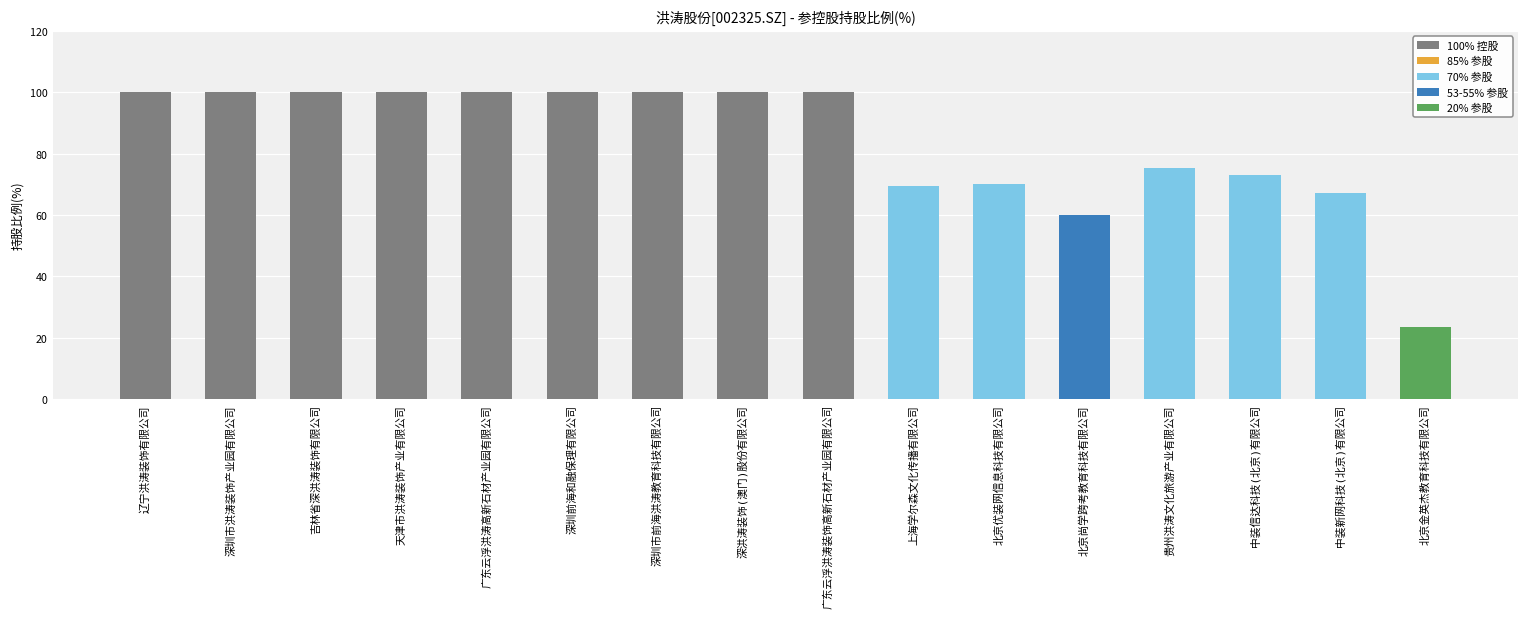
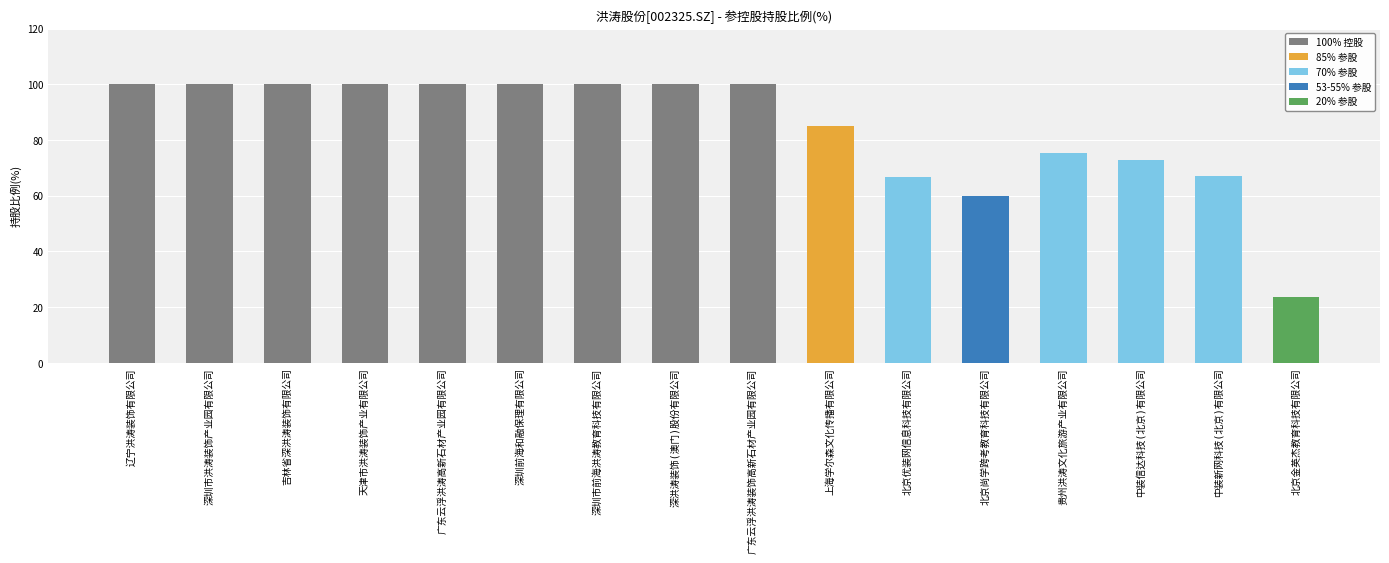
  {
    "辽宁洪涛装饰有限公司": 100,
    "深圳市洪涛装饰产业园有限公司": 100,
    "吉林省深洪涛装饰有限公司": 100,
    "天津市洪涛装饰产业有限公司": 100,
    "广东云浮洪涛高新石材产业园有限公司": 100,
    "深圳前海和融保理有限公司": 100,
    "深圳市前海洪涛教育科技有限公司": 100,
    "深洪涛装饰(澳门)股份有限公司": 100,
    "广东云浮洪涛装饰高新石材产业园有限公司": 100,
-   "上海学尔森文化传播有限公司": 70,
-   "北京优装网信息科技有限公司": 70,
+   "上海学尔森文化传播有限公司": 85,
+   "北京优装网信息科技有限公司": 67,
    "北京尚学跨考教育科技有限公司": 60,
    "贵州洪涛文化旅游产业有限公司": 75,
    "中装信达科技(北京)有限公司": 73,
    "中装新网科技(北京)有限公司": 67,
    "北京金英杰教育科技有限公司": 24
  }
